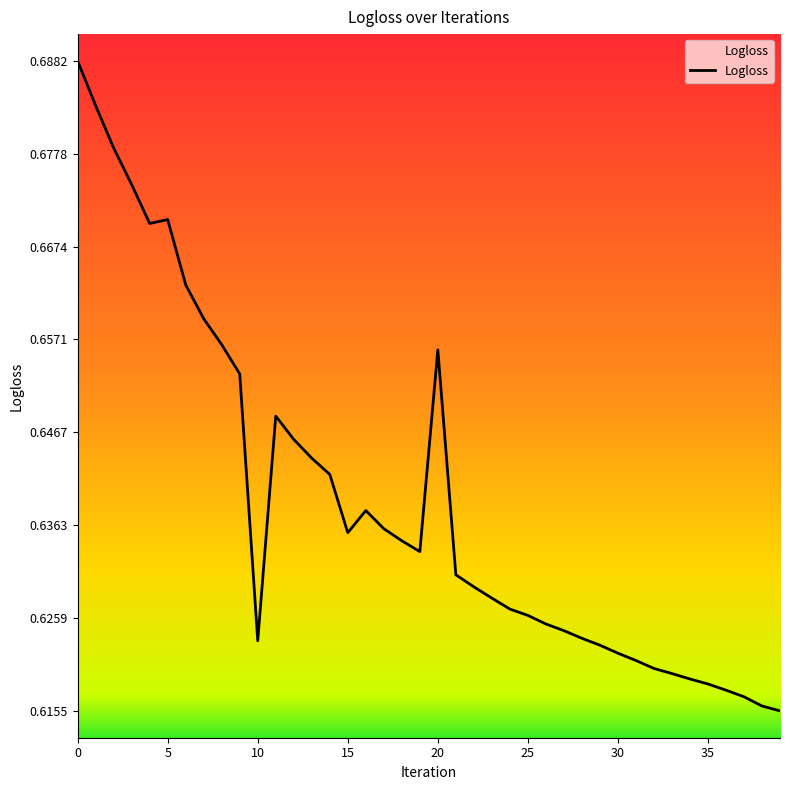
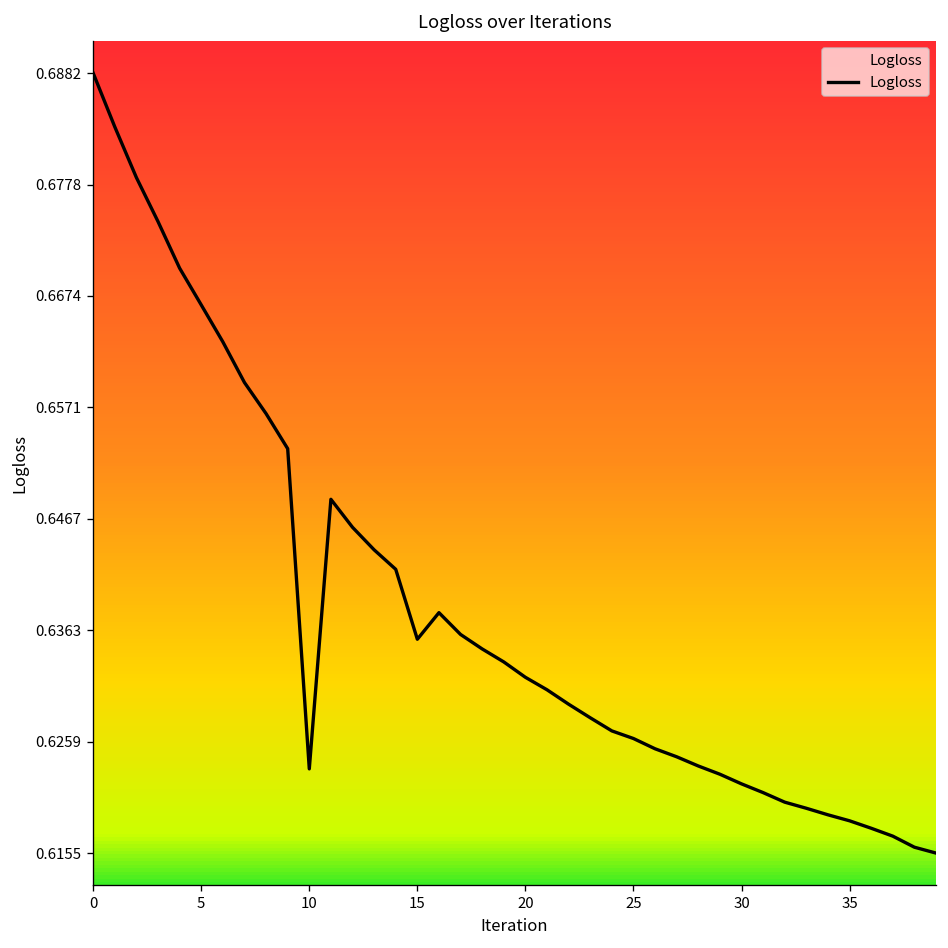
  {
    "0": 0.688,
-   "5": 0.670,
+   "5": 0.667,
    "10": 0.623,
    "15": 0.635,
-   "20": 0.656,
+   "20": 0.632,
    "25": 0.626,
    "30": 0.622,
    "35": 0.619
  }
